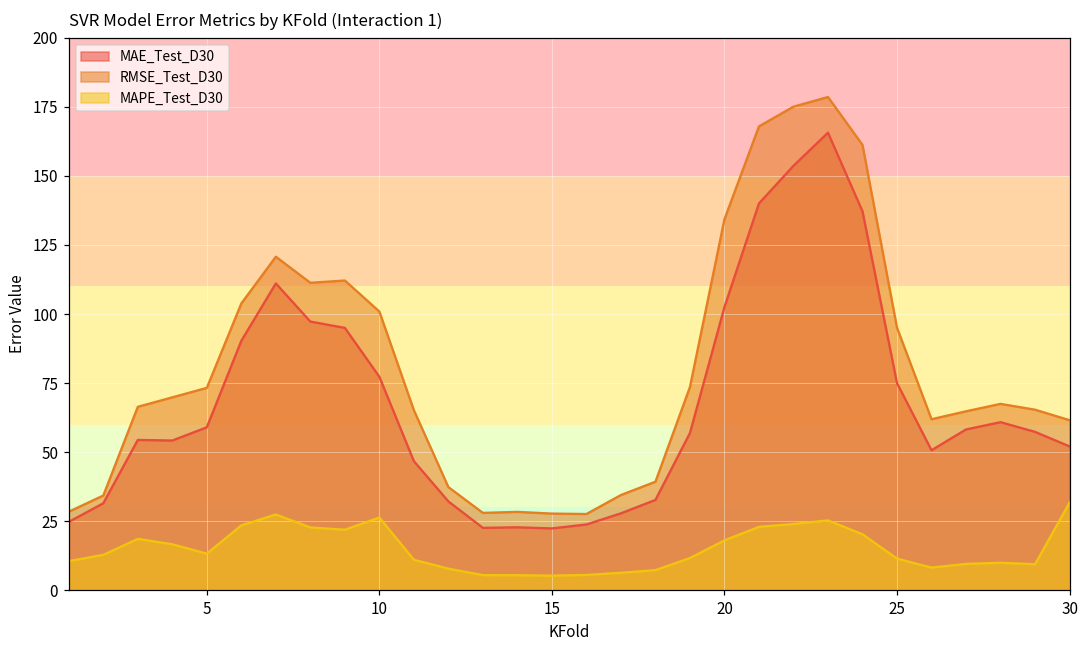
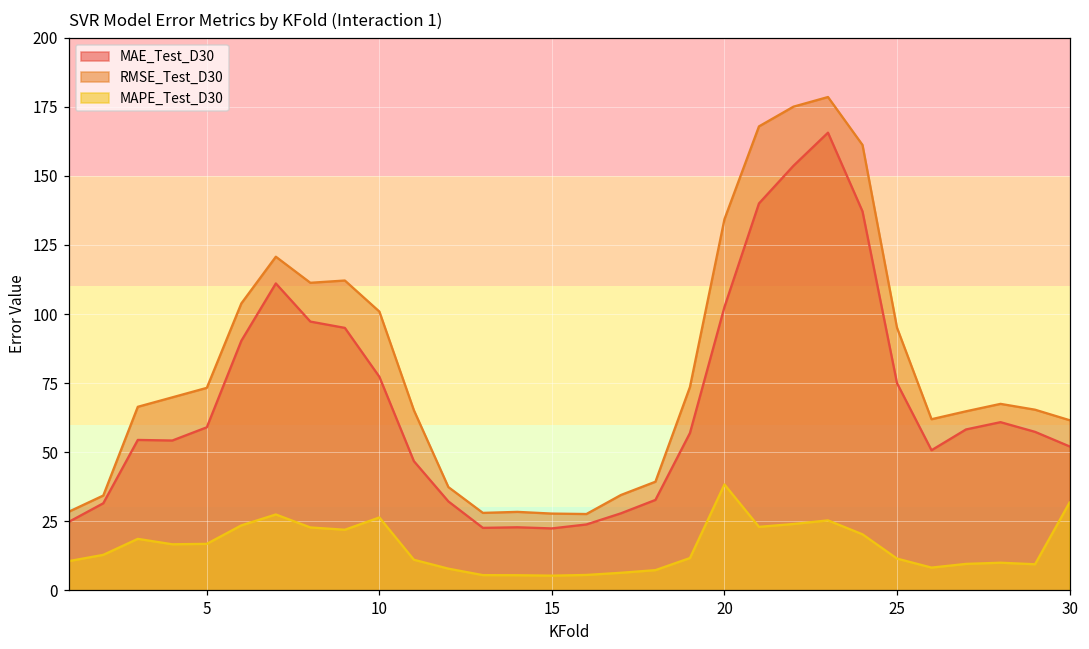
  {
    "MAPE_Test_D30": {
-     "5": 13,
+     "5": 17,
      "10": 26,
      "15": 5,
-     "20": 18,
+     "20": 38,
      "25": 12,
      "30": 32
    }
  }
